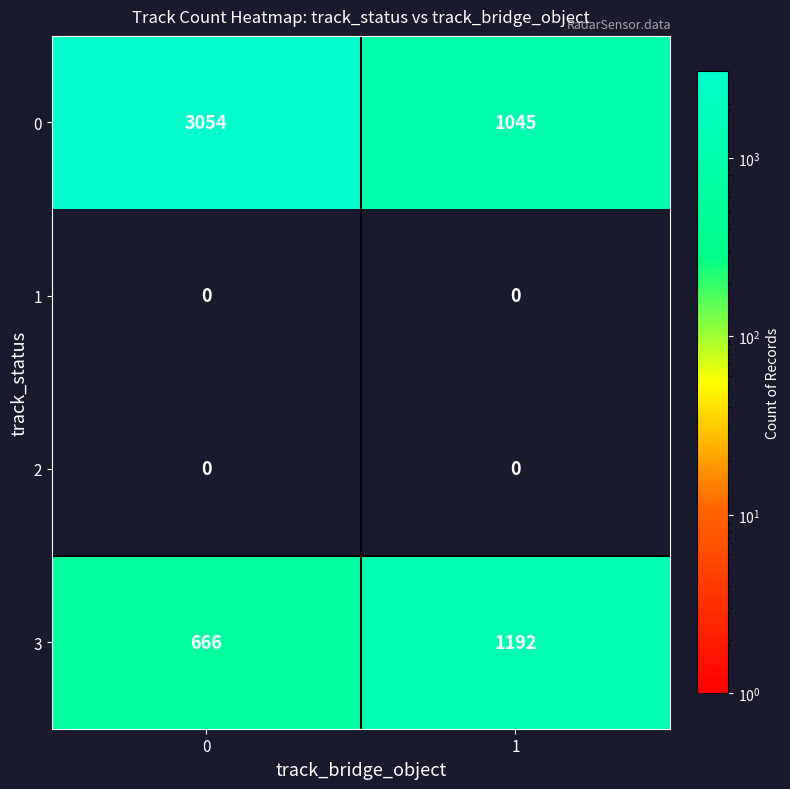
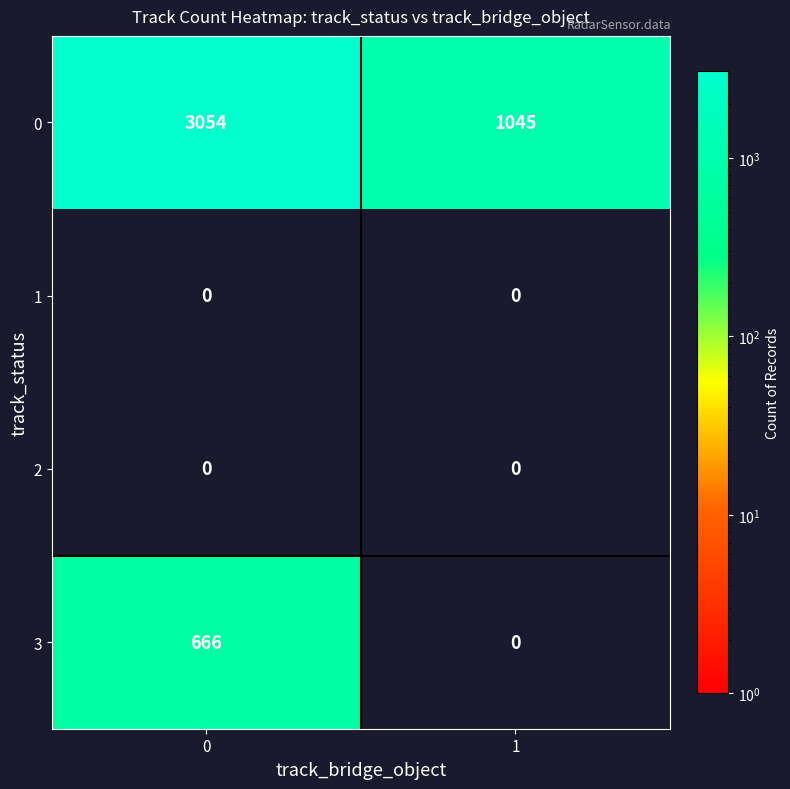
  {
    "0": {
      "0": 3054,
      "1": 1045
    },
    "1": {
      "0": 0,
      "1": 0
    },
    "2": {
      "0": 0,
      "1": 0
    },
    "3": {
      "0": 666,
-     "1": 1192
+     "1": 0
    }
  }
